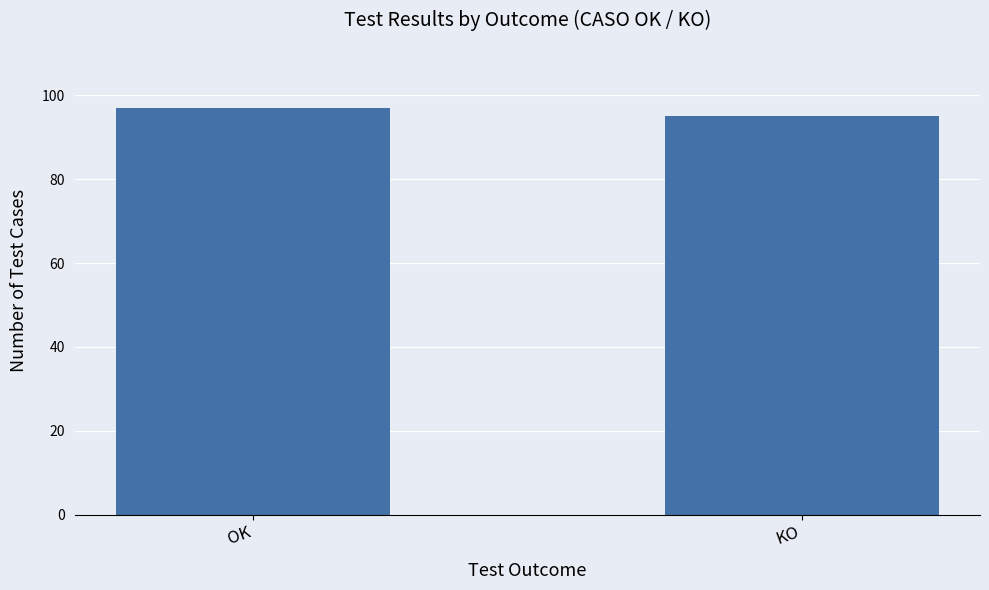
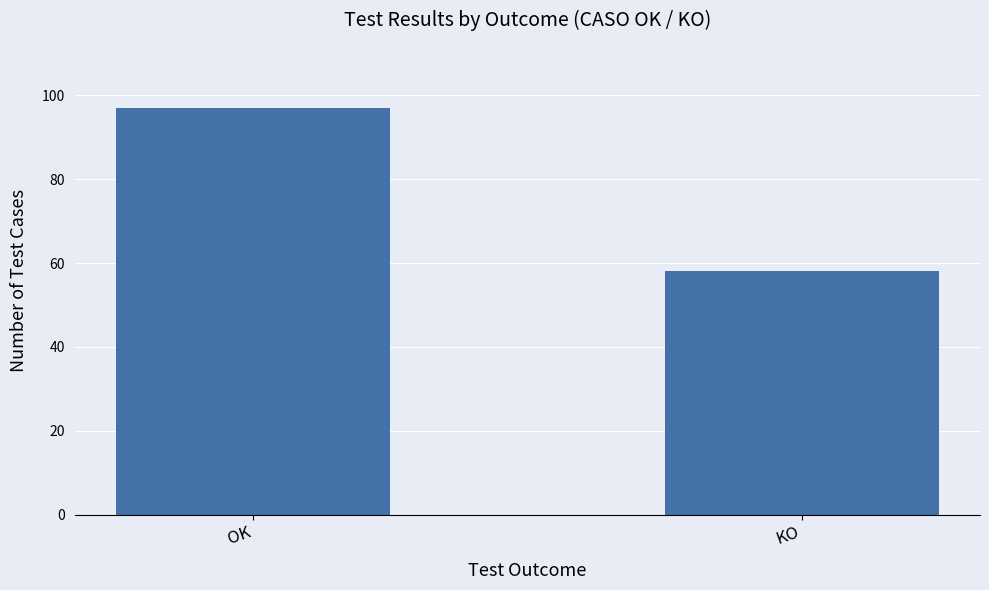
  {
    "OK": 97,
-   "KO": 95
+   "KO": 58
  }
